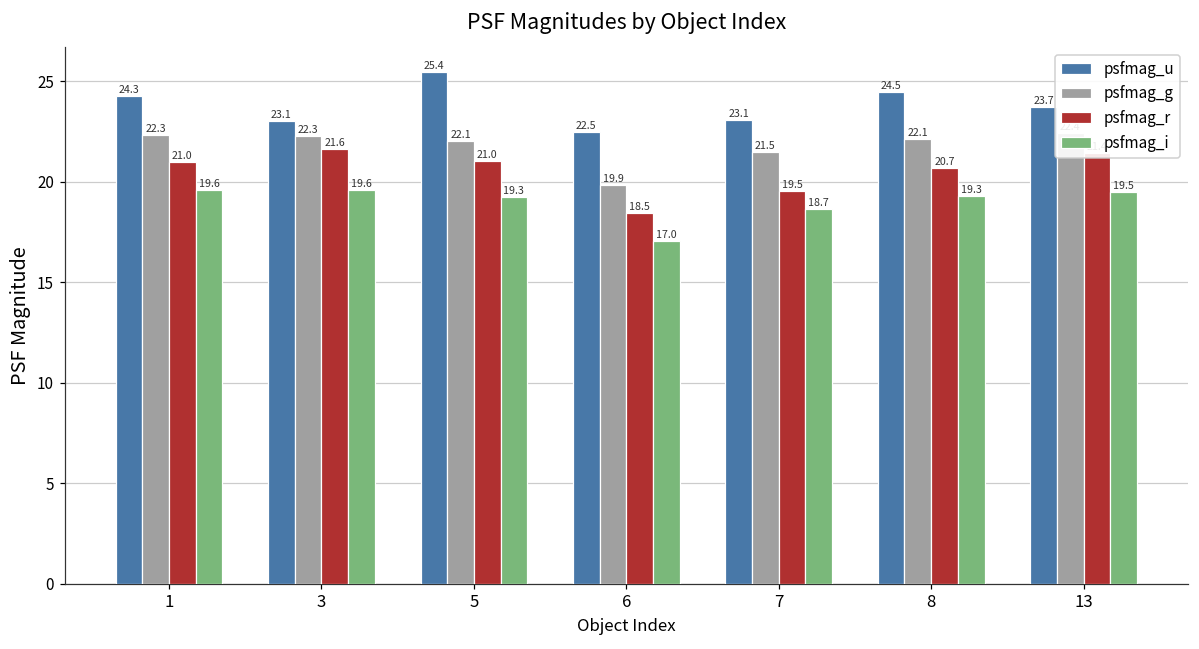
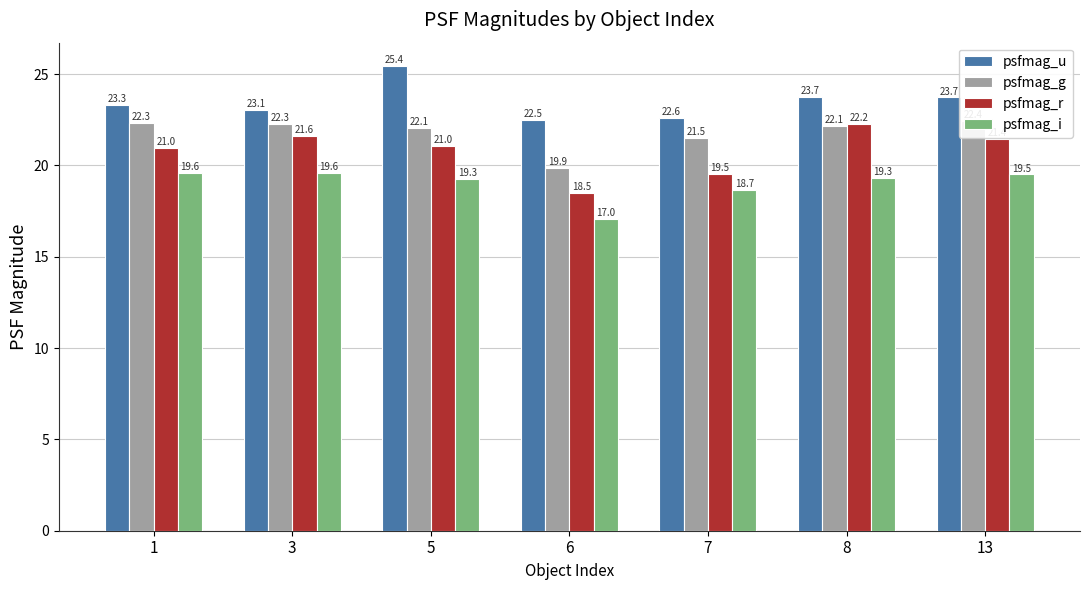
  {
    "psfmag_u": {
-     "1": 24.3,
+     "1": 23.3,
      "3": 23.1,
      "5": 25.4,
      "6": 22.5,
-     "7": 23.1,
-     "8": 24.5,
+     "7": 22.6,
+     "8": 23.7,
      "13": 23.7
    },
    "psfmag_r": {
      "1": 21.0,
      "3": 21.6,
      "5": 21.0,
      "6": 18.5,
      "7": 19.5,
-     "8": 20.7
+     "8": 22.2
    }
  }
